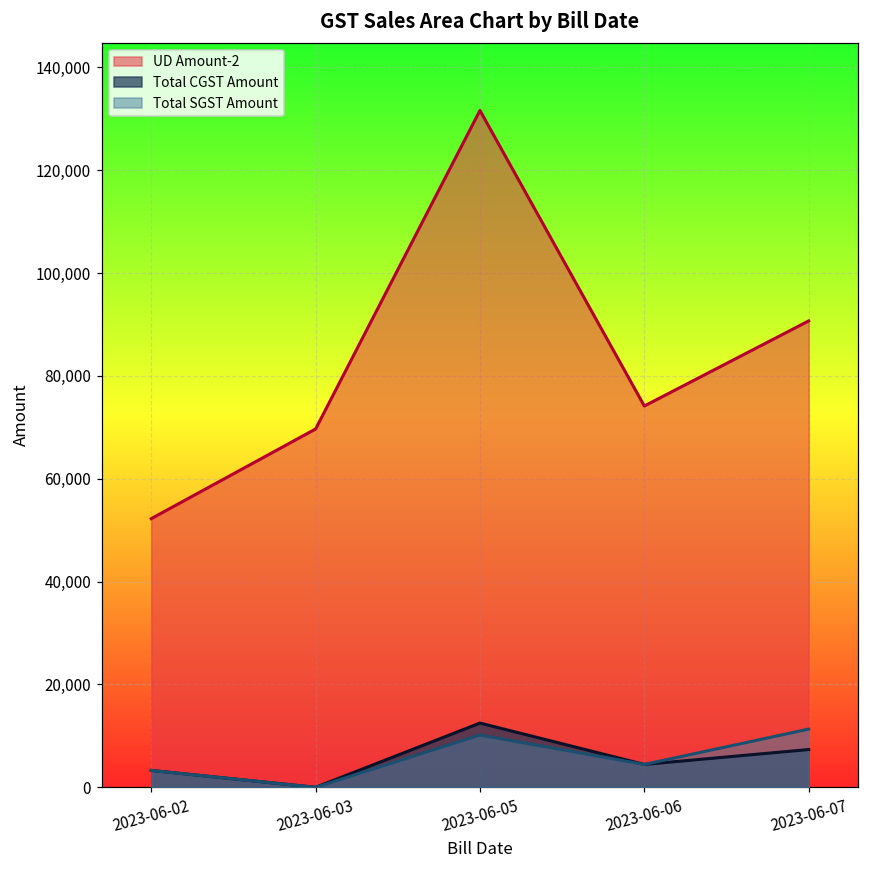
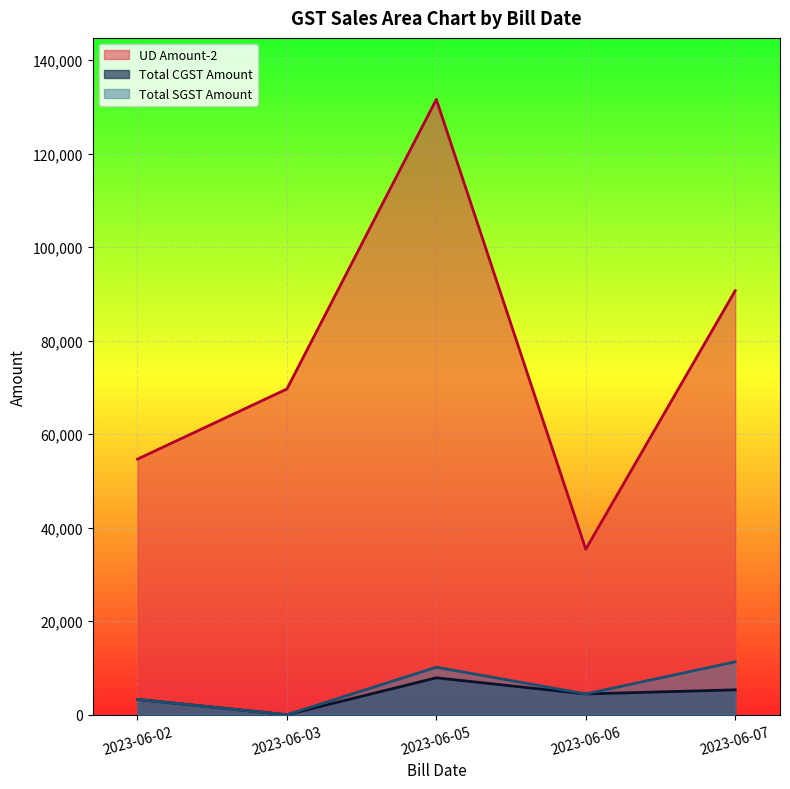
  {
    "UD Amount-2": {
-     "2023-06-02": "52,000",
+     "2023-06-02": "55,000",
      "2023-06-03": "70,000",
      "2023-06-05": "132,000",
-     "2023-06-06": "74,000",
+     "2023-06-06": "35,000",
      "2023-06-07": "91,000"
    },
    "Total CGST Amount": {
-     "2023-06-05": "12,000",
-     "2023-06-07": "7,000"
+     "2023-06-05": "8,000",
+     "2023-06-07": "5,000"
    },
    "Total SGST Amount": {
      "2023-06-05": "10,000",
      "2023-06-07": "11,000"
    }
  }
